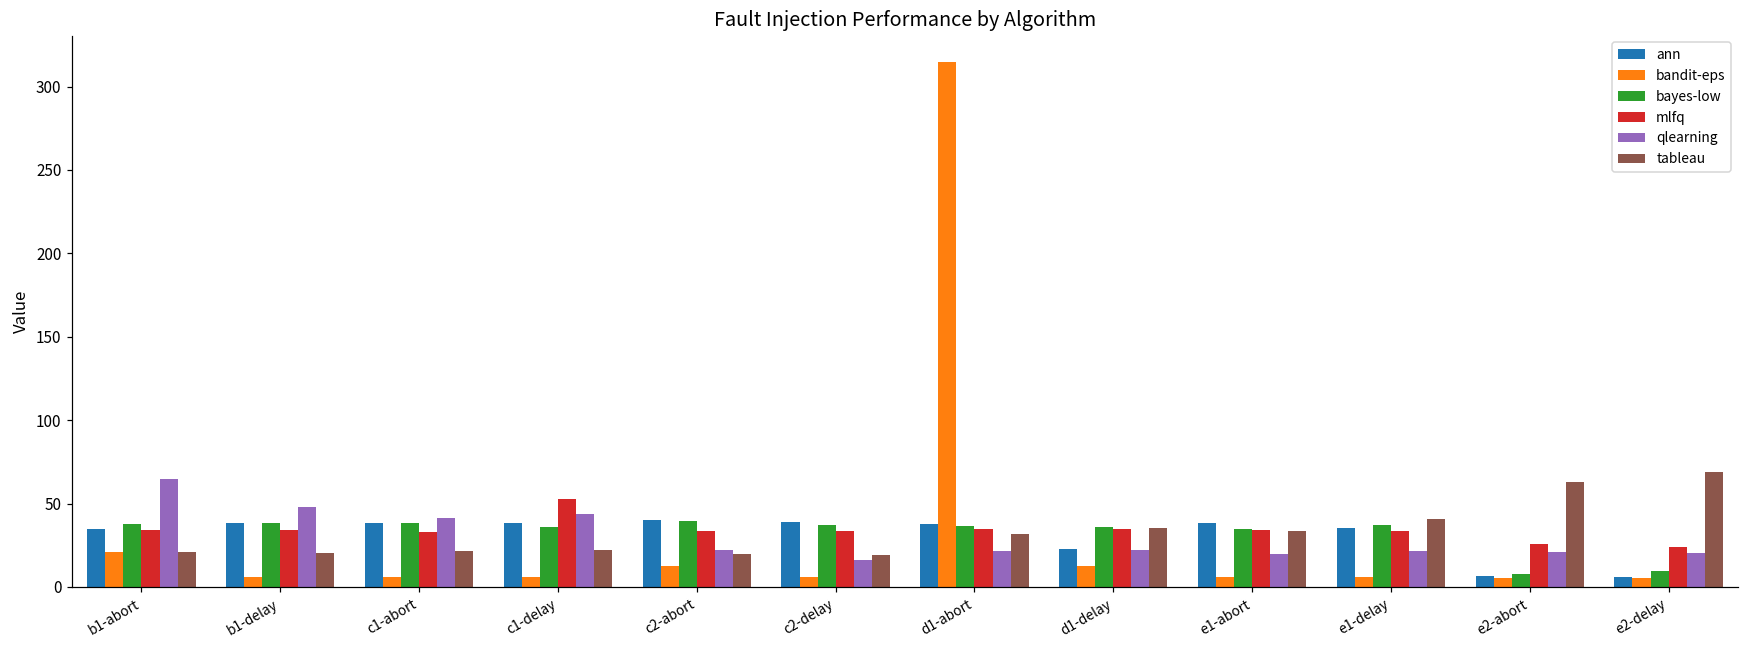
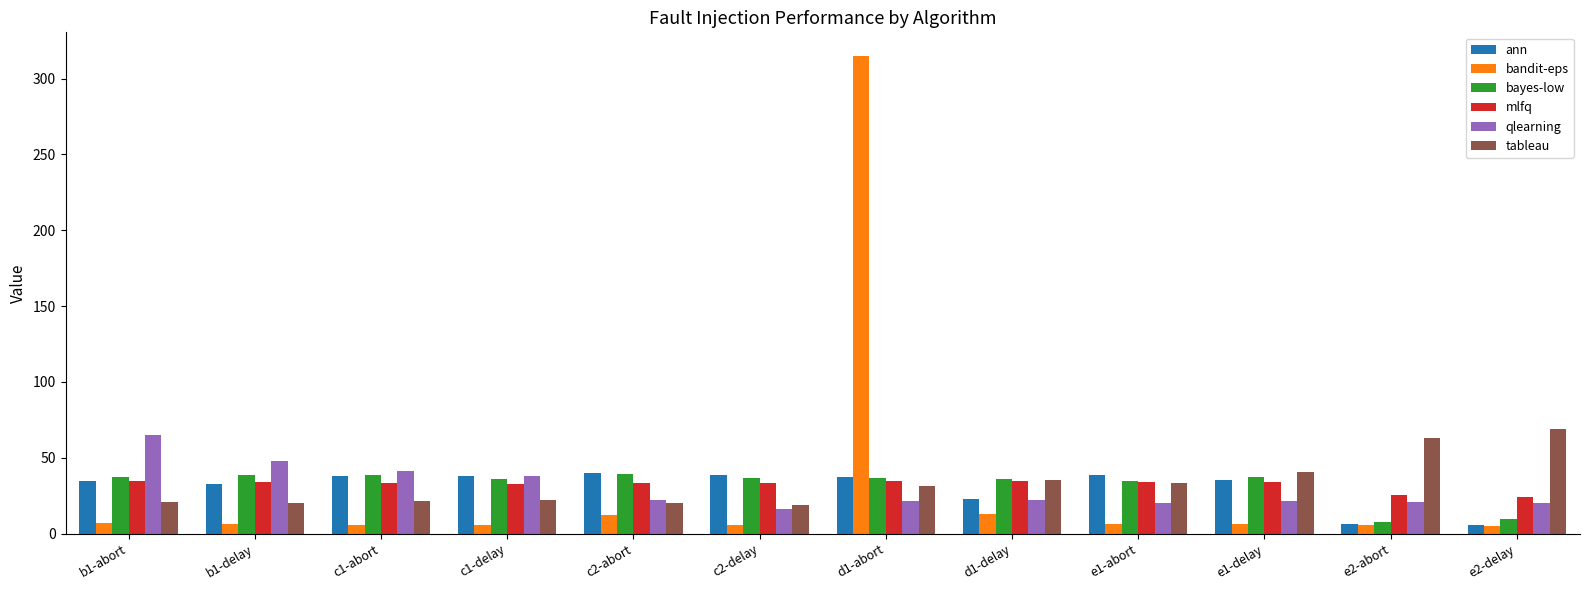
  {
    "ann": {
      "b1-abort": 35,
-     "b1-delay": 38,
+     "b1-delay": 33,
      "c1-abort": 38,
      "c1-delay": 38,
      "c2-abort": 40,
      "c2-delay": 39,
      "d1-abort": 38,
      "d1-delay": 23,
      "e1-abort": 38,
      "e1-delay": 36,
      "e2-abort": 6,
      "e2-delay": 6
    },
    "bandit-eps": {
-     "b1-abort": 21,
+     "b1-abort": 7,
      "b1-delay": 6,
      "c1-abort": 6,
      "c1-delay": 6,
      "c2-abort": 12,
      "c2-delay": 6,
      "d1-abort": 315,
      "d1-delay": 13,
      "e1-abort": 6,
      "e1-delay": 6,
      "e2-abort": 6,
      "e2-delay": 5
    },
    "bayes-low": {
      "b1-abort": 38,
      "b1-delay": 38,
      "c1-abort": 39,
      "c1-delay": 36,
      "c2-abort": 39,
      "c2-delay": 37,
      "d1-abort": 37,
      "d1-delay": 36,
      "e1-abort": 35,
      "e1-delay": 37,
      "e2-abort": 8,
      "e2-delay": 10
    },
    "mlfq": {
      "b1-abort": 34,
      "b1-delay": 34,
      "c1-abort": 33,
-     "c1-delay": 53,
+     "c1-delay": 33,
      "c2-abort": 33,
      "c2-delay": 33,
      "d1-abort": 35,
      "d1-delay": 35,
      "e1-abort": 34,
      "e1-delay": 34,
      "e2-abort": 25,
      "e2-delay": 24
    },
    "qlearning": {
      "b1-abort": 65,
      "b1-delay": 48,
      "c1-abort": 41,
-     "c1-delay": 44,
+     "c1-delay": 38,
      "c2-abort": 22,
      "c2-delay": 16,
      "d1-abort": 22,
      "d1-delay": 22,
      "e1-abort": 20,
      "e1-delay": 21,
      "e2-abort": 21,
      "e2-delay": 20
    },
    "tableau": {
      "b1-abort": 21,
      "b1-delay": 20,
      "c1-abort": 21,
      "c1-delay": 22,
      "c2-abort": 20,
      "c2-delay": 19,
      "d1-abort": 32,
      "d1-delay": 35,
      "e1-abort": 33,
      "e1-delay": 41,
      "e2-abort": 63,
      "e2-delay": 69
    }
  }
